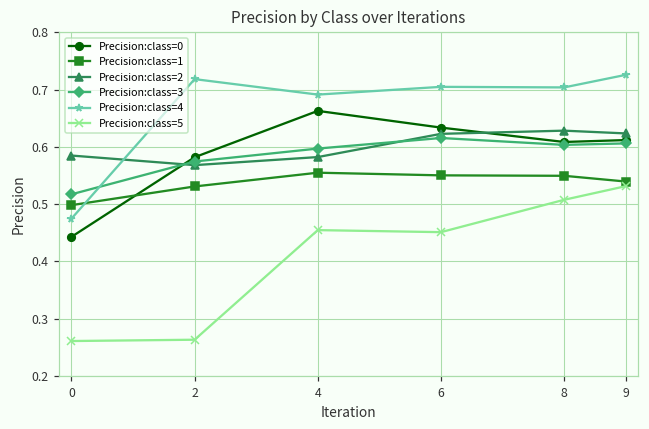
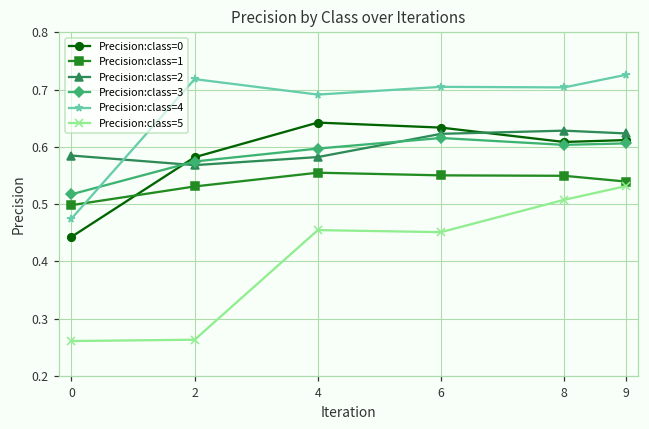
  {
    "Precision:class=0": {
      "0": 0.44,
      "2": 0.58,
-     "4": 0.66,
+     "4": 0.64,
      "6": 0.63,
      "8": 0.61,
      "9": 0.61
    }
  }
